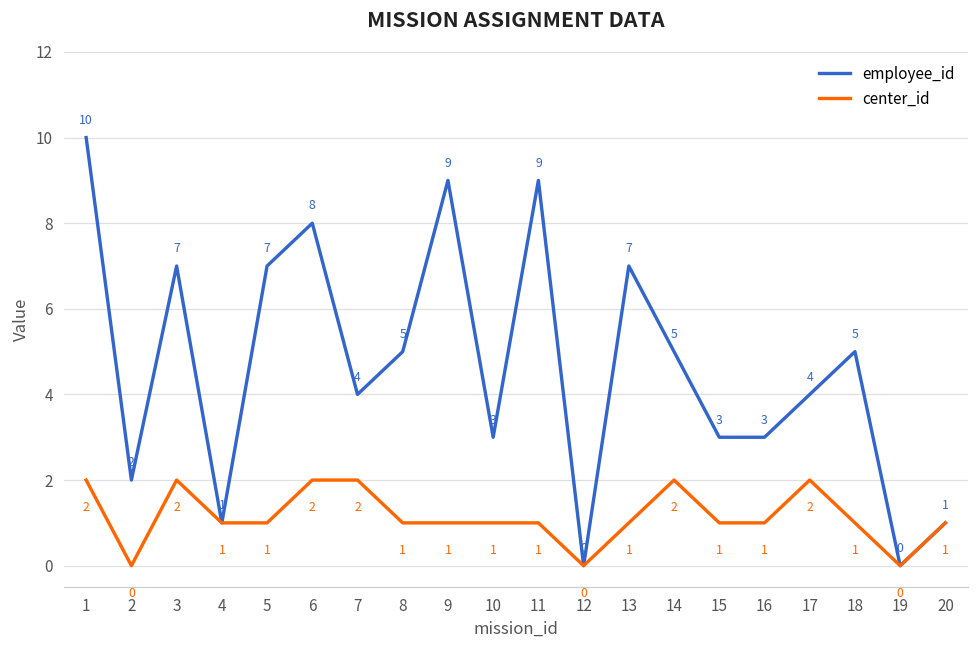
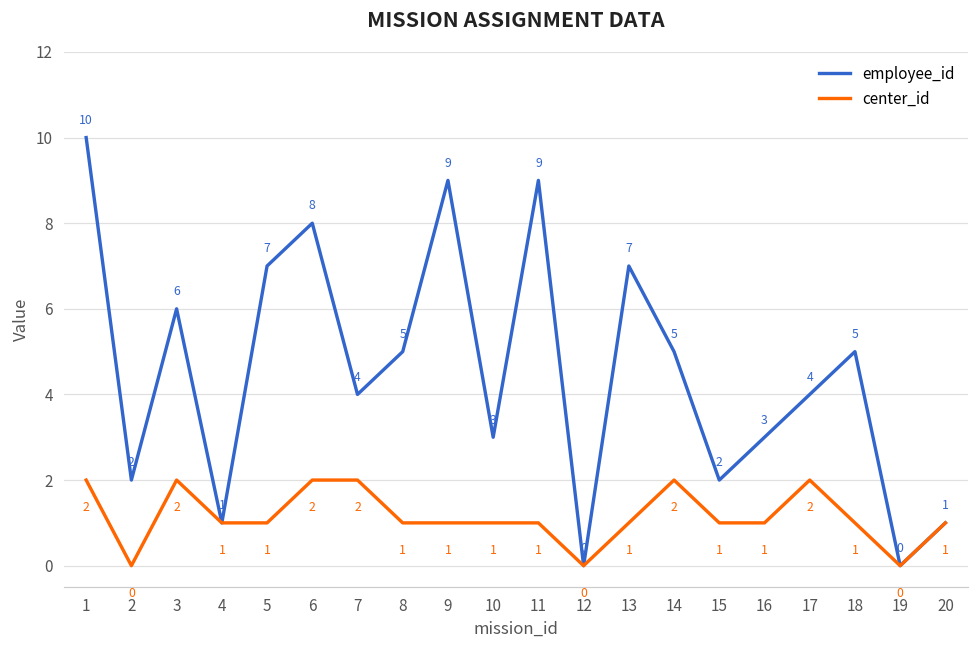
  {
    "employee_id": {
      "1": 10,
-     "3": 7,
+     "3": 6,
      "5": 7,
      "6": 8,
      "7": 4,
      "8": 5,
      "9": 9,
      "11": 9,
      "13": 7,
      "14": 5,
-     "15": 3,
+     "15": 2,
      "16": 3,
      "17": 4,
      "18": 5
    },
    "center_id": {
      "1": 2,
      "2": 0,
      "3": 2,
      "5": 1,
      "6": 2,
      "7": 2,
      "8": 1,
      "9": 1,
      "10": 1,
      "11": 1,
      "13": 1,
      "14": 2,
      "15": 1,
      "16": 1,
      "17": 2,
      "18": 1
    }
  }
